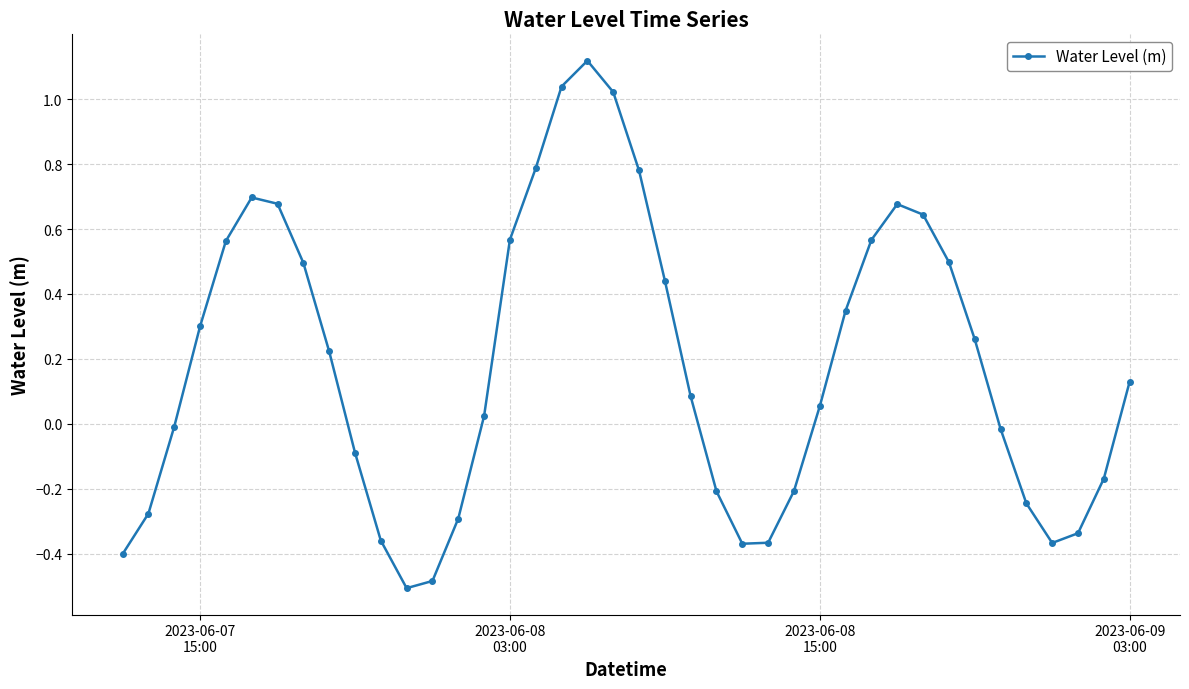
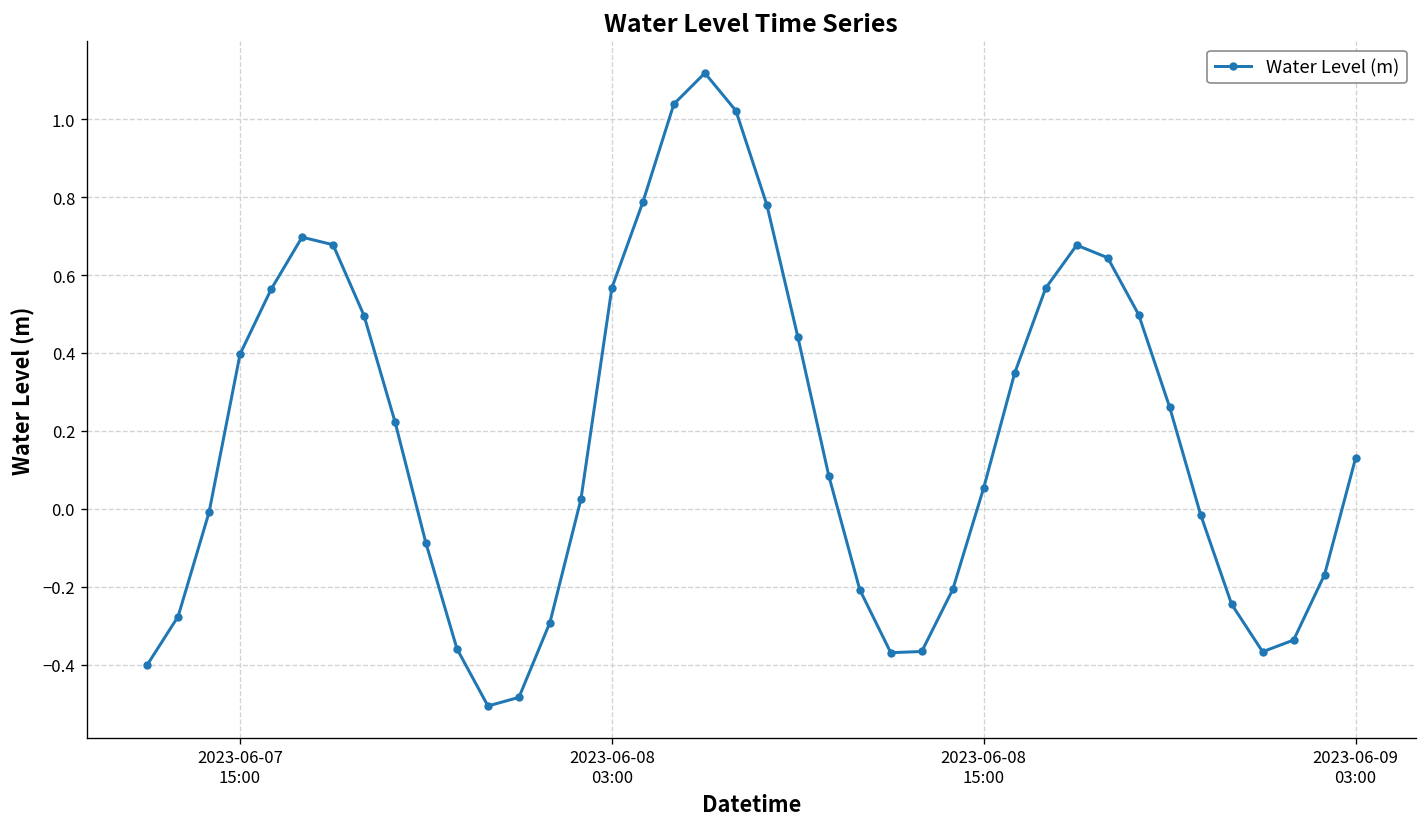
  {
-   "2023-06-07 15:00": 0.30,
+   "2023-06-07 15:00": 0.40,
    "2023-06-08 03:00": 0.57,
    "2023-06-08 15:00": 0.05,
    "2023-06-09 03:00": 0.13
  }
